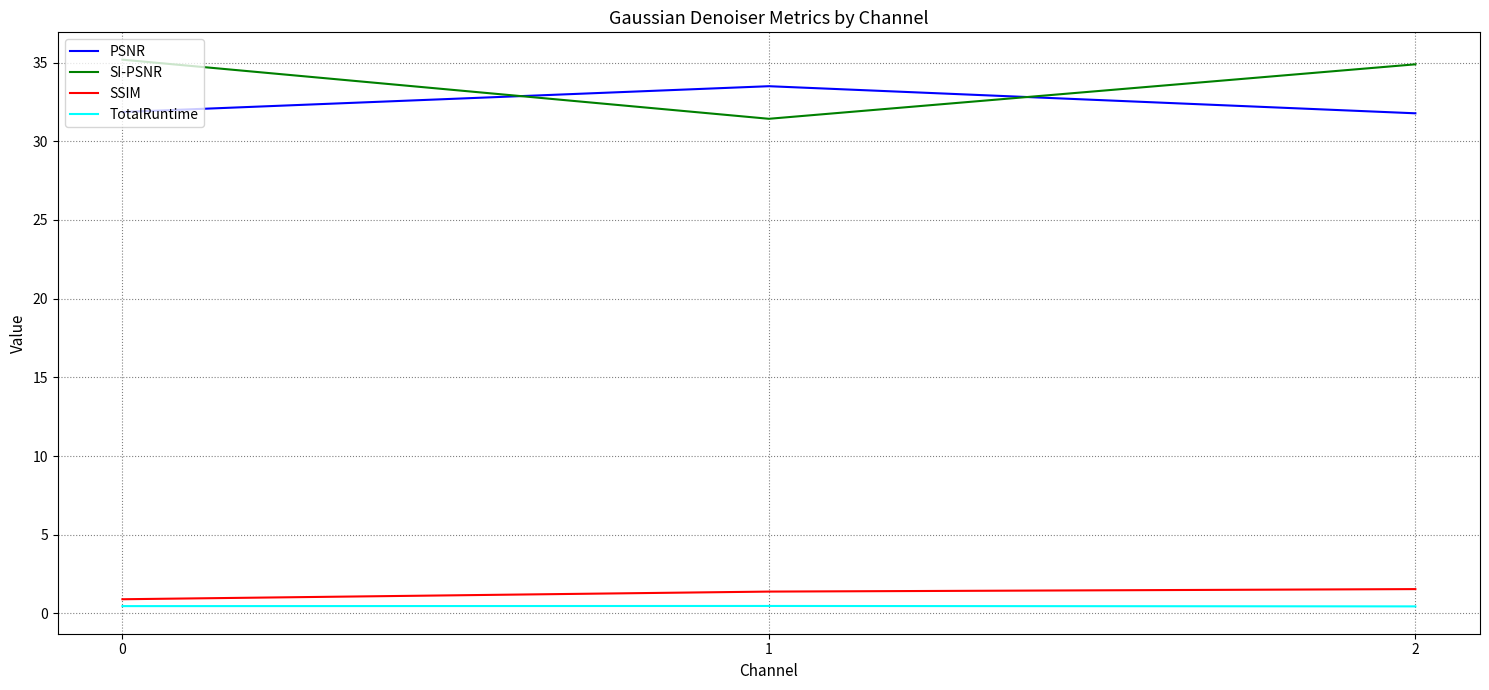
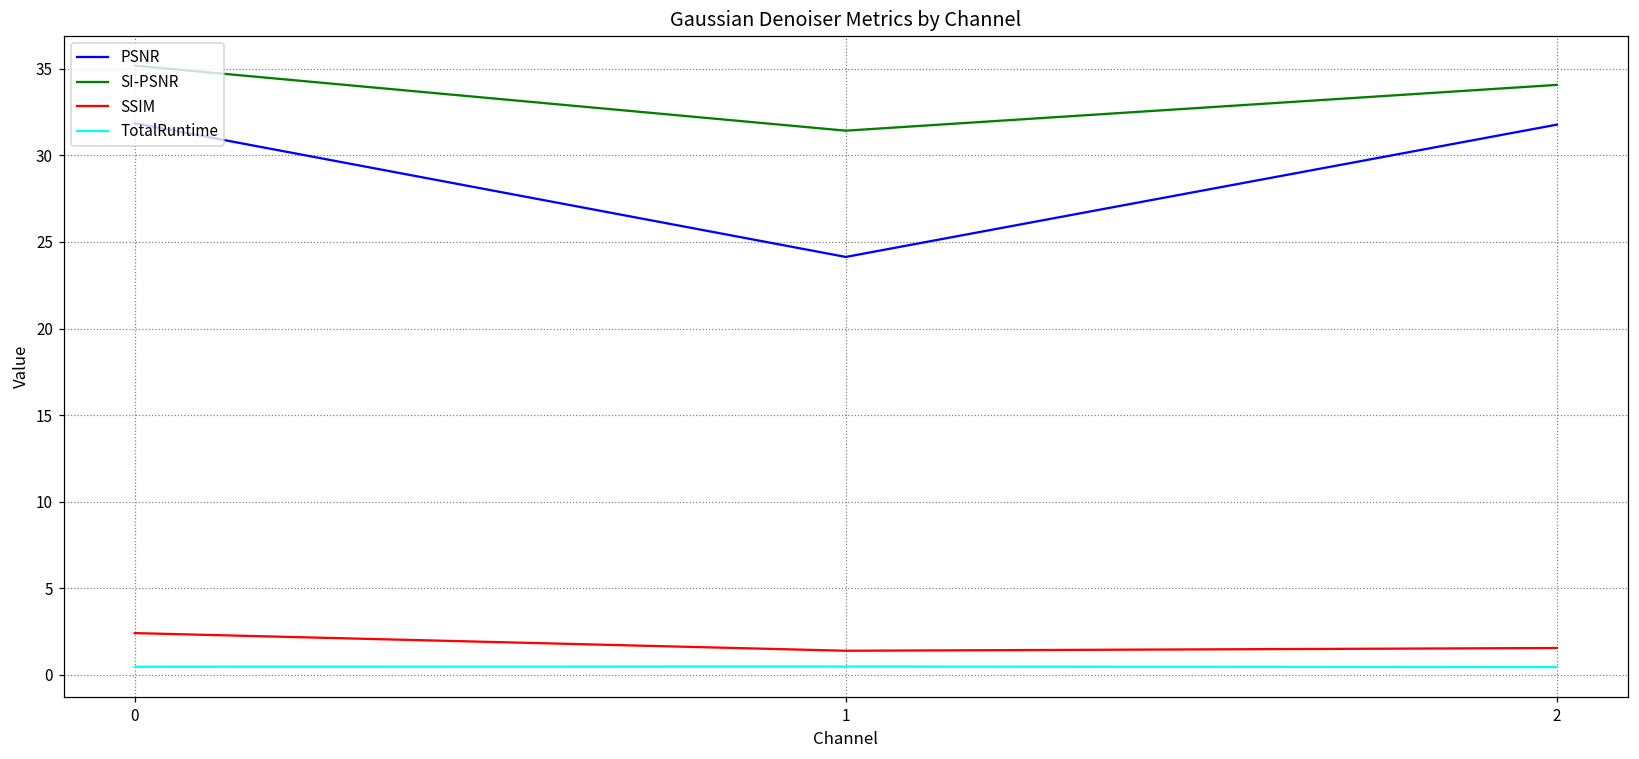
  {
    "PSNR": {
-     "1": 33.5,
+     "1": 24.1,
      "2": 31.8
    },
    "SI-PSNR": {
      "1": 31.4,
-     "2": 34.9
+     "2": 34.1
    },
    "SSIM": {
-     "0": 0.9,
+     "0": 2.4,
      "1": 1.4,
      "2": 1.5
    },
    "TotalRuntime": {
      "0": 0.5,
      "1": 0.5,
      "2": 0.4
    }
  }
